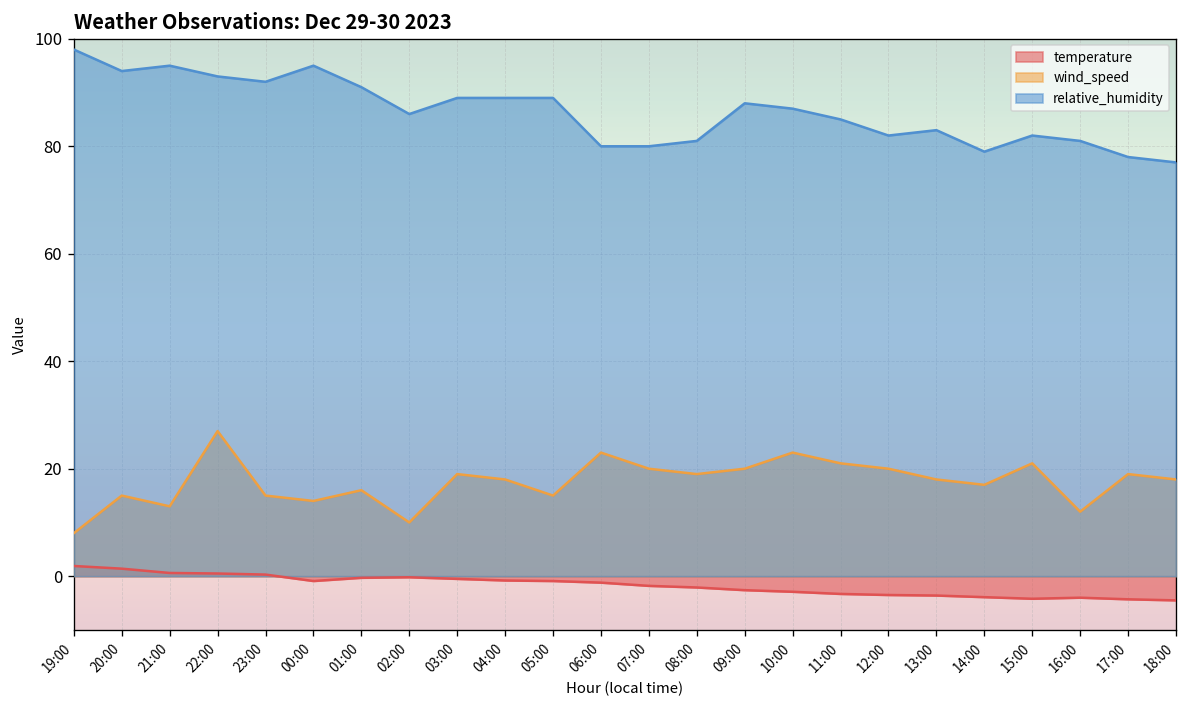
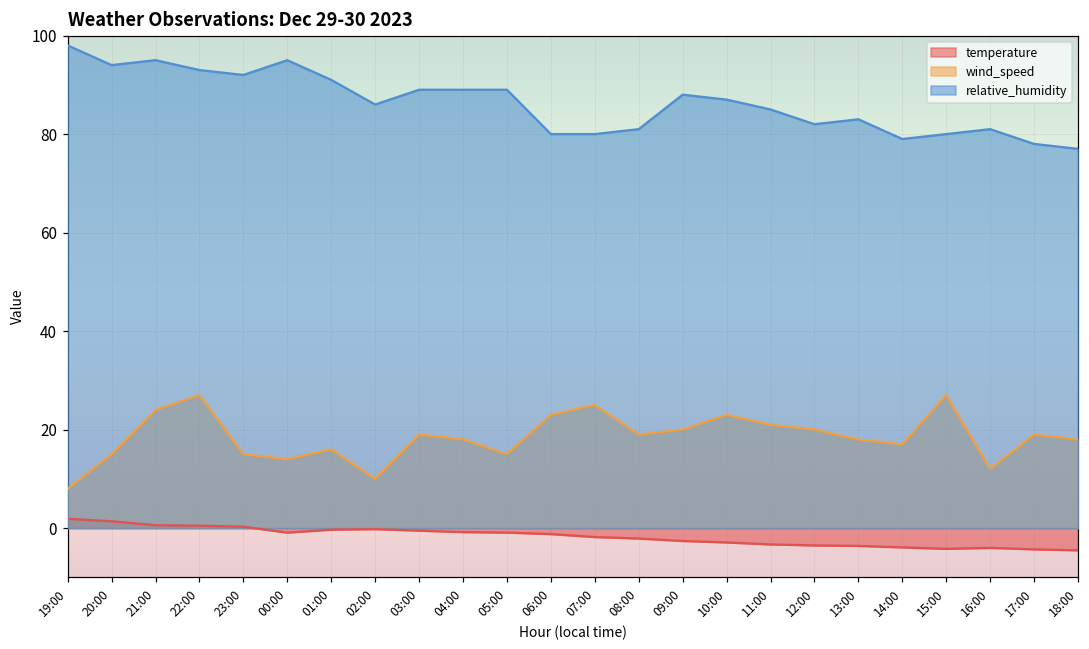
  {
    "wind_speed": {
      "19:00": 8,
      "20:00": 15,
-     "21:00": 13,
+     "21:00": 24,
      "22:00": 27,
      "23:00": 15,
      "00:00": 14,
      "01:00": 16,
      "02:00": 10,
      "03:00": 19,
      "04:00": 18,
      "05:00": 15,
      "06:00": 23,
-     "07:00": 20,
+     "07:00": 25,
      "08:00": 19,
      "09:00": 20,
      "10:00": 23,
      "11:00": 21,
      "12:00": 20,
      "13:00": 18,
      "14:00": 17,
-     "15:00": 21,
+     "15:00": 27,
      "16:00": 12,
      "17:00": 19,
      "18:00": 18
    },
    "relative_humidity": {
      "19:00": 98,
      "20:00": 94,
      "21:00": 95,
      "22:00": 93,
      "23:00": 92,
      "00:00": 95,
      "01:00": 91,
      "02:00": 86,
      "03:00": 89,
      "04:00": 89,
      "05:00": 89,
      "06:00": 80,
      "07:00": 80,
      "08:00": 81,
      "09:00": 88,
      "10:00": 87,
      "11:00": 85,
      "12:00": 82,
      "13:00": 83,
      "14:00": 79,
-     "15:00": 82,
+     "15:00": 80,
      "16:00": 81,
      "17:00": 78,
      "18:00": 77
    }
  }
